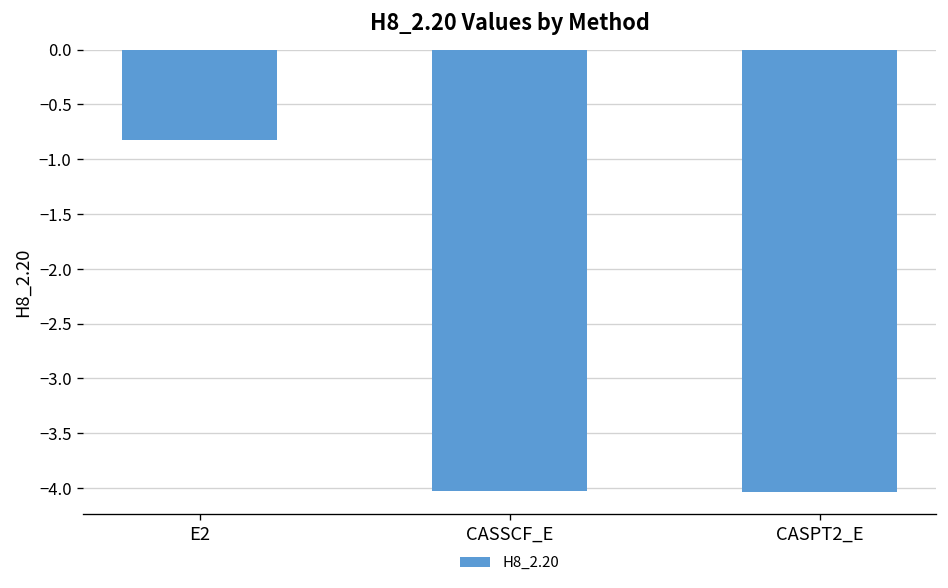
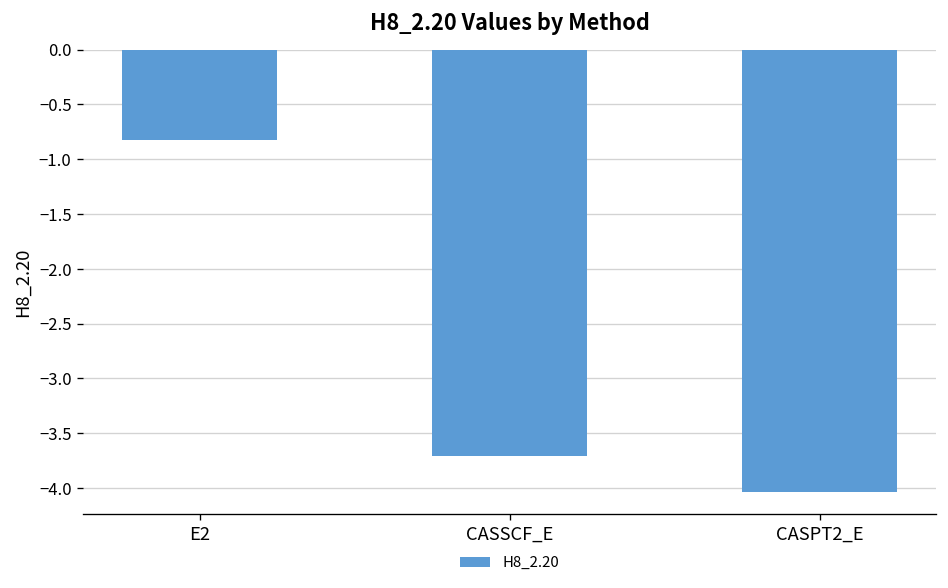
  {
    "E2": -0.8,
-   "CASSCF_E": -4.0,
+   "CASSCF_E": -3.7,
    "CASPT2_E": -4.0
  }
